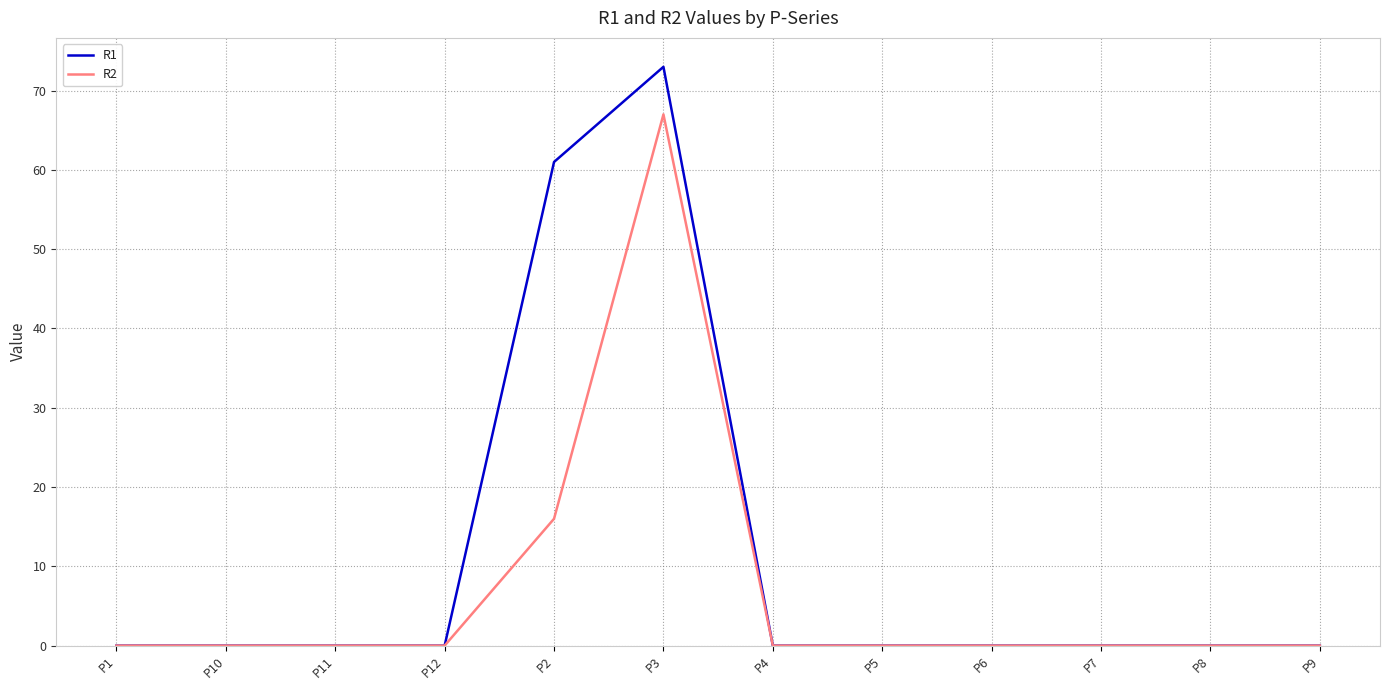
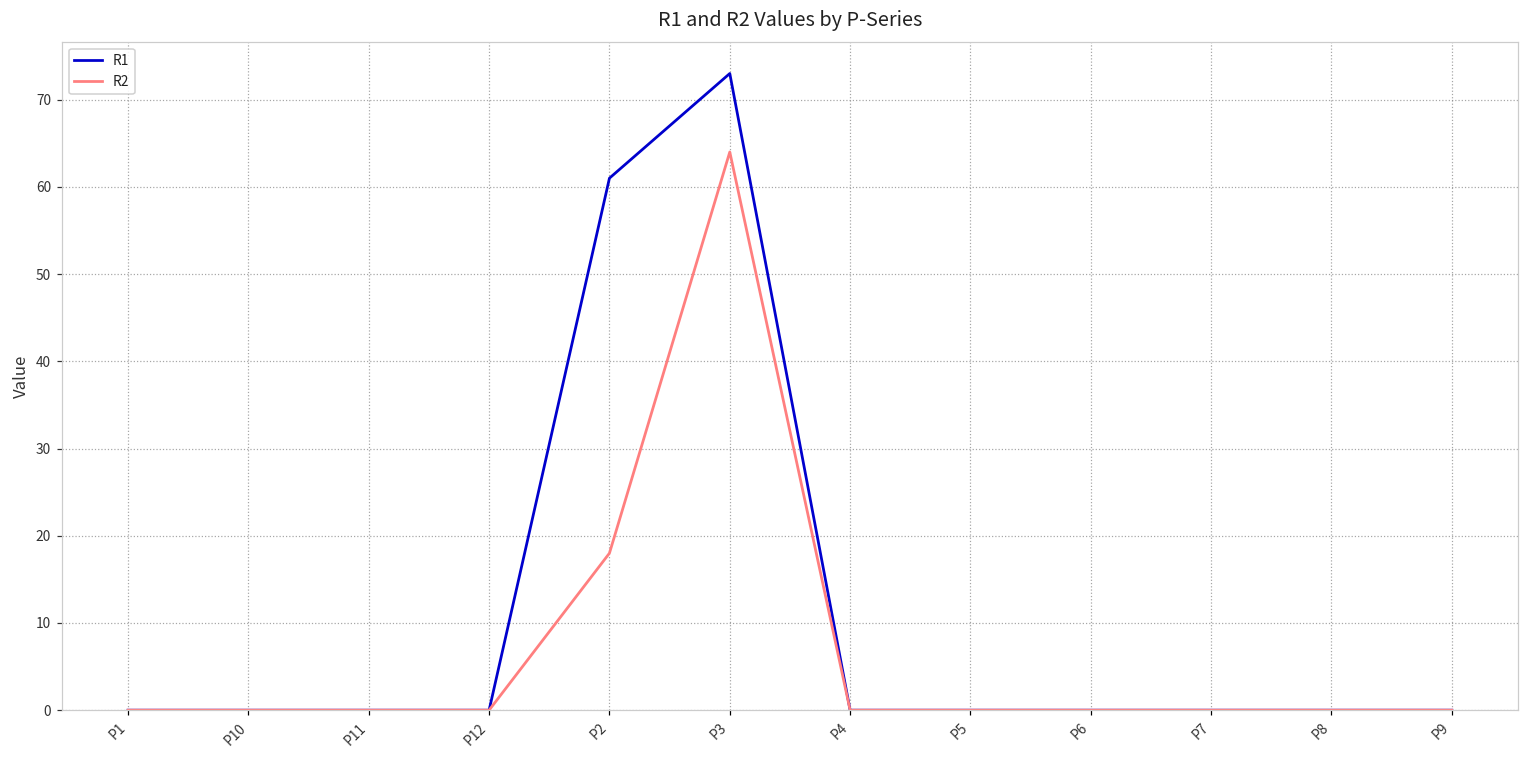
  {
    "R1": {
      "P2": 61,
      "P3": 73
    },
    "R2": {
-     "P2": 16,
-     "P3": 67
+     "P2": 18,
+     "P3": 64
    }
  }
